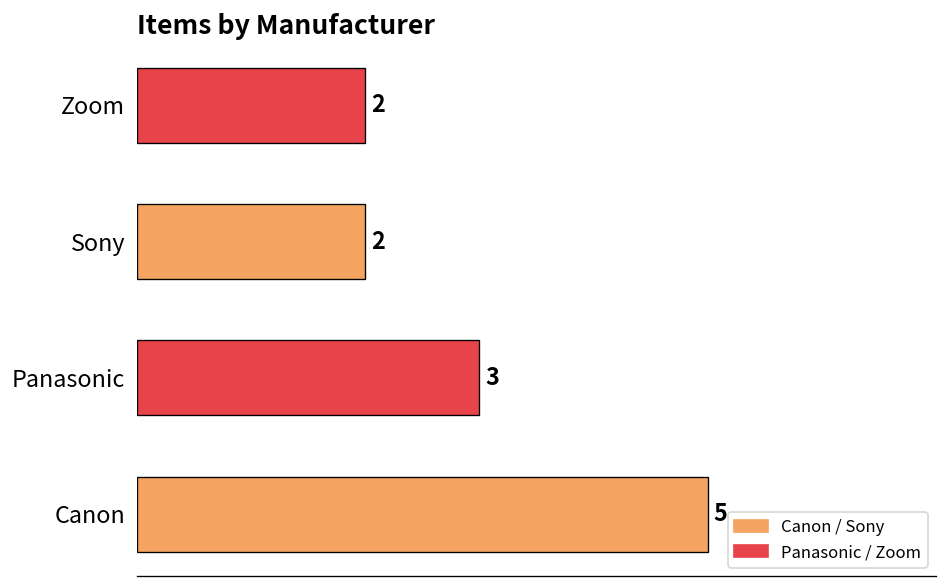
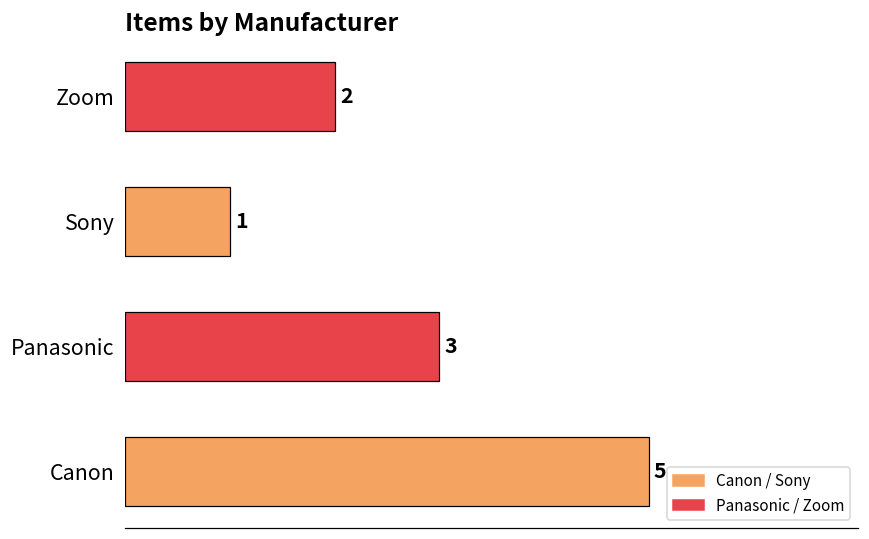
  {
    "Zoom": 2,
-   "Sony": 2,
+   "Sony": 1,
    "Panasonic": 3
  }
